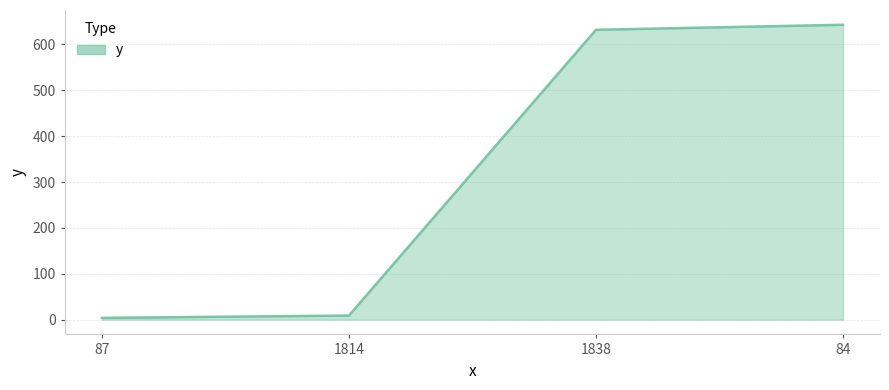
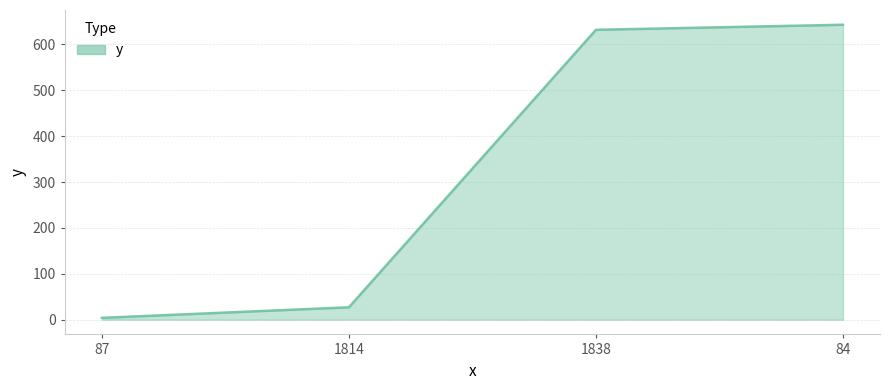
  {
    "87": 0,
-   "1814": 10,
+   "1814": 30,
    "1838": 630,
    "84": 640
  }
